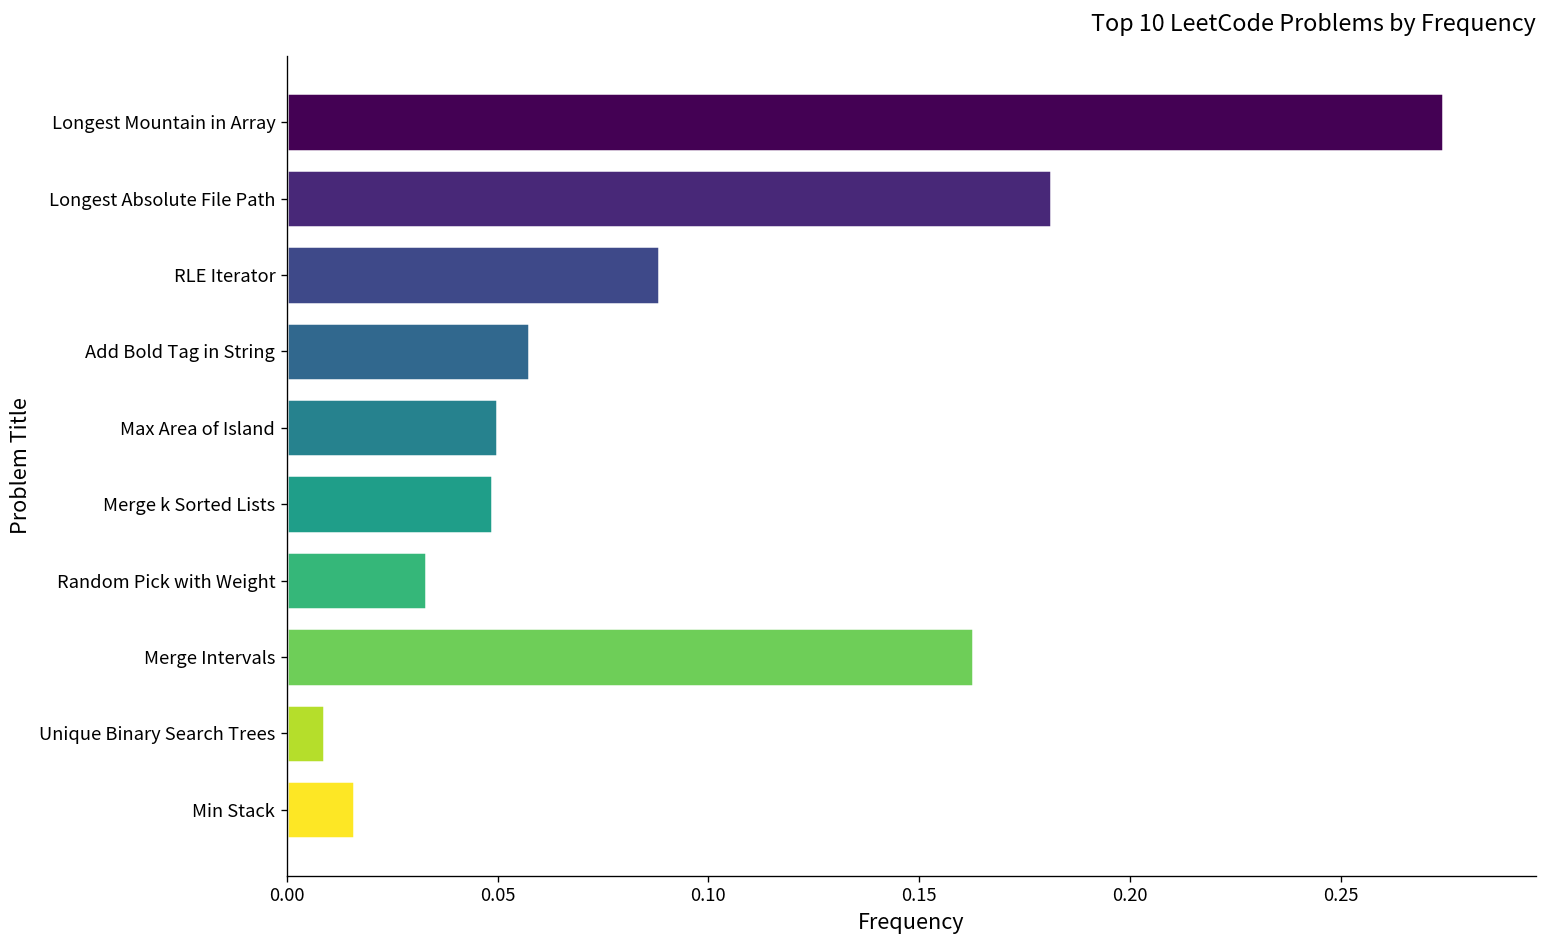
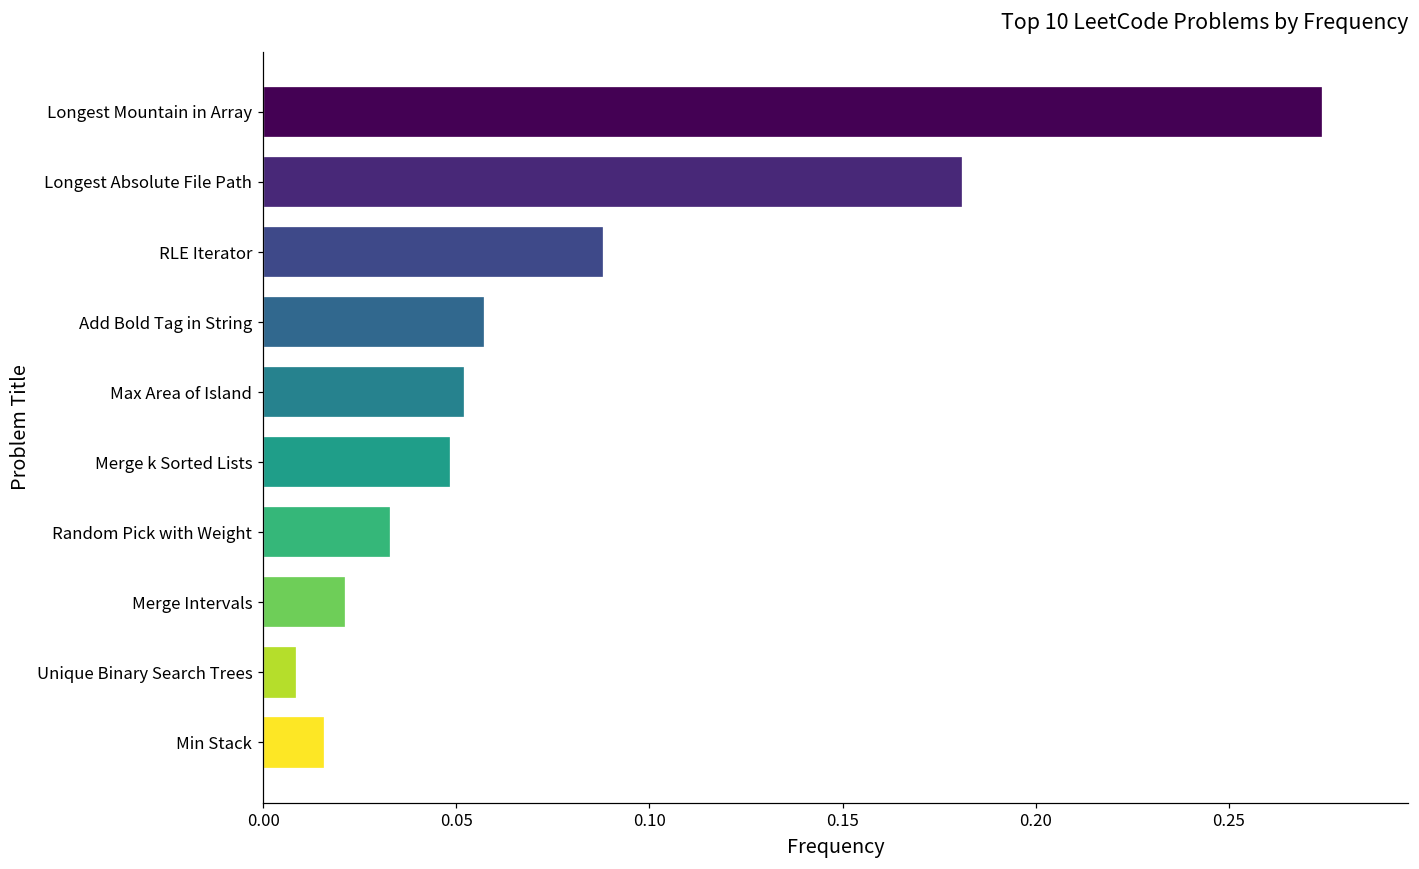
  {
    "Longest Mountain in Array": 0.274,
    "Longest Absolute File Path": 0.181,
    "RLE Iterator": 0.088,
    "Add Bold Tag in String": 0.057,
-   "Max Area of Island": 0.050,
+   "Max Area of Island": 0.052,
    "Merge k Sorted Lists": 0.049,
    "Random Pick with Weight": 0.033,
-   "Merge Intervals": 0.163,
+   "Merge Intervals": 0.022,
    "Unique Binary Search Trees": 0.009,
    "Min Stack": 0.016
  }
